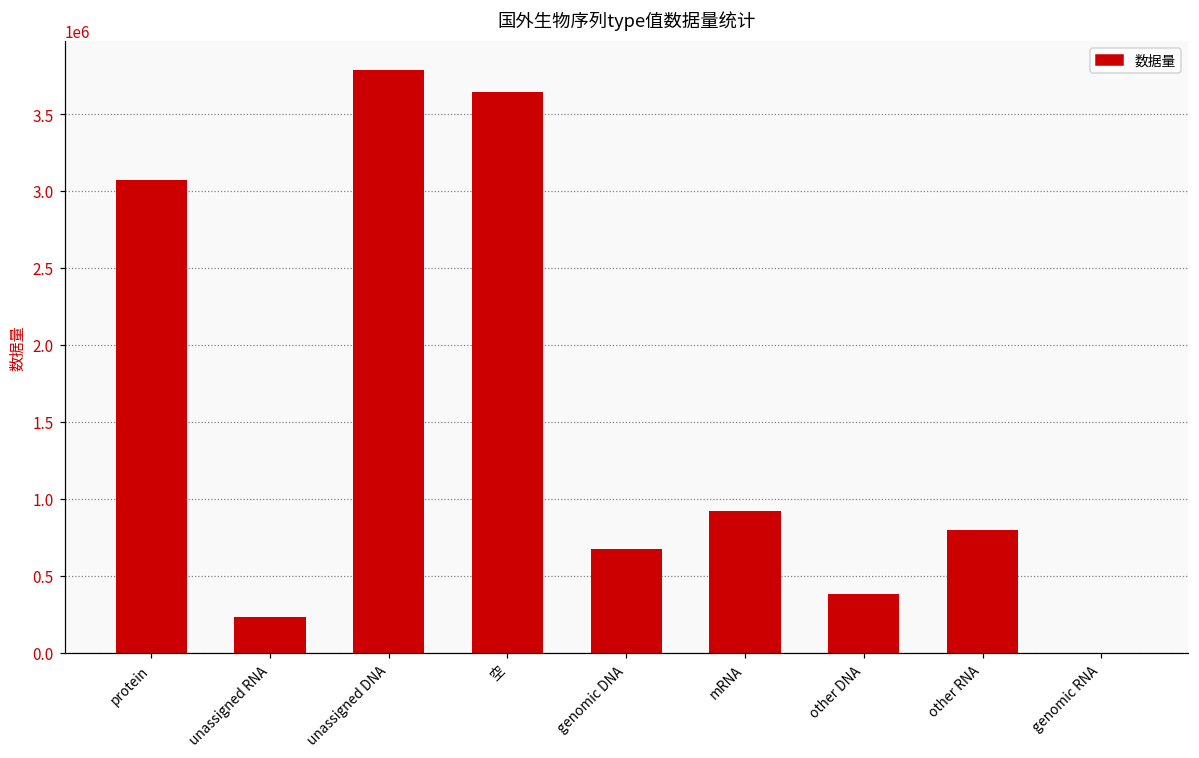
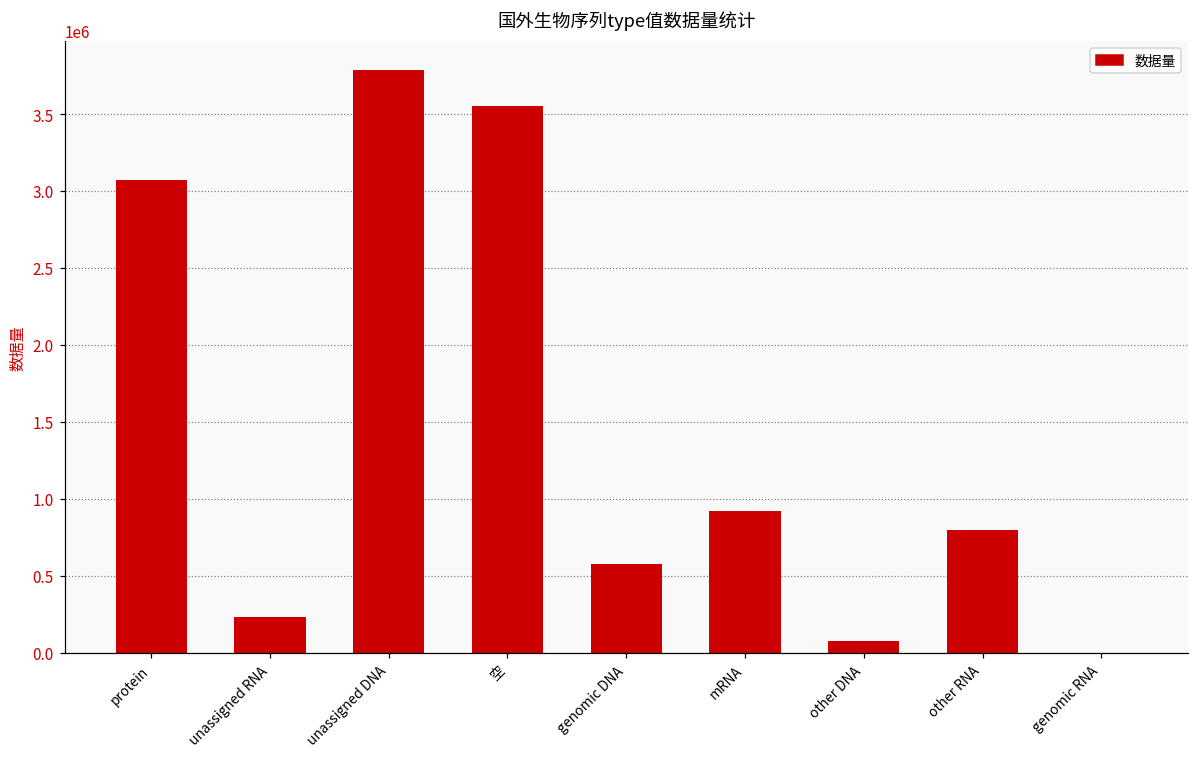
  {
    "protein": 3070000,
    "unassigned RNA": 230000,
    "unassigned DNA": 3780000,
-   "空": 3640000,
-   "genomic DNA": 670000,
+   "空": 3550000,
+   "genomic DNA": 580000,
    "mRNA": 920000,
-   "other DNA": 380000,
+   "other DNA": 70000,
    "other RNA": 800000
  }
